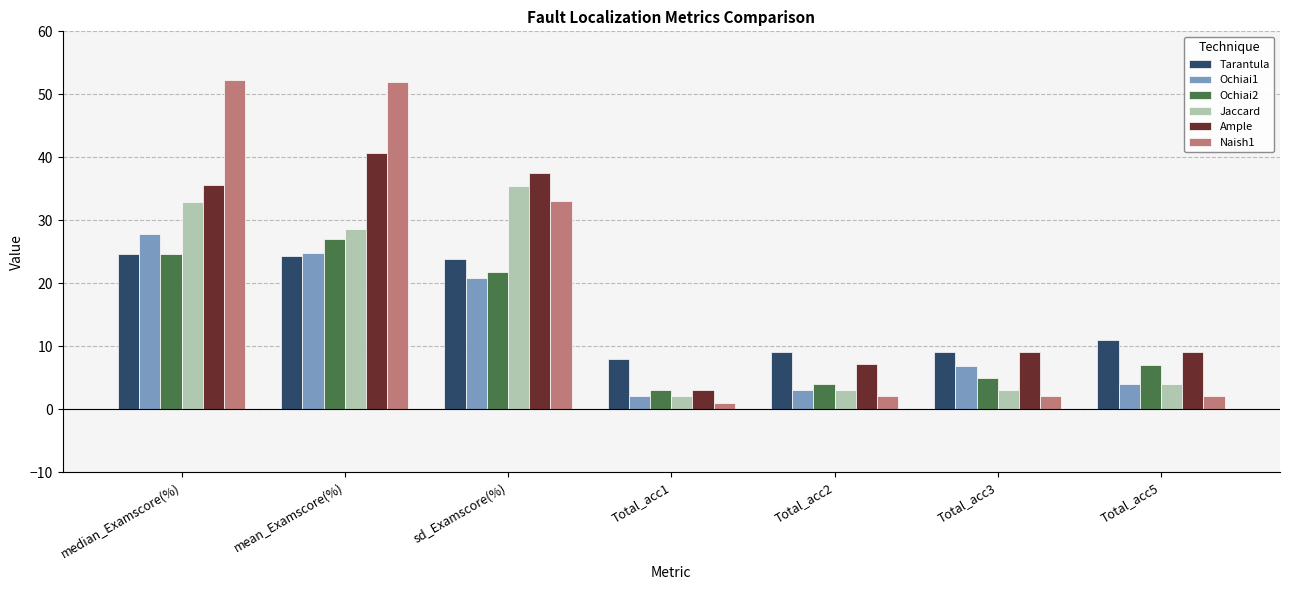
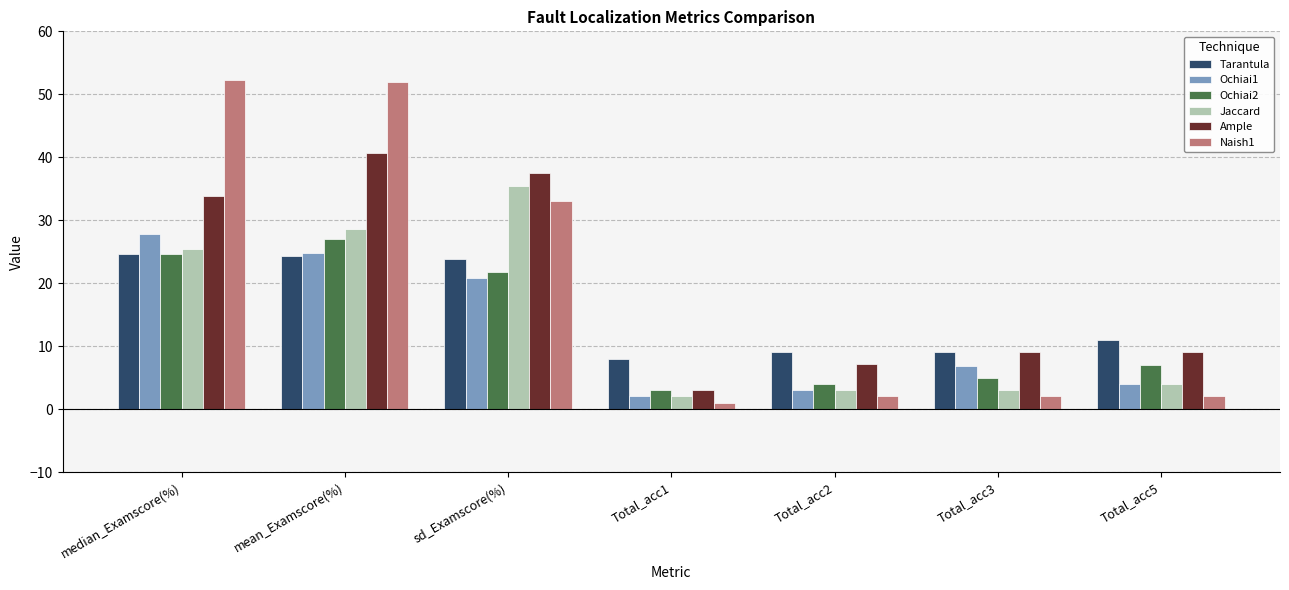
  {
    "Tarantula": {
      "median_Examscore(%)": 25,
      "mean_Examscore(%)": 24,
      "sd_Examscore(%)": 24,
      "Total_acc1": 8,
      "Total_acc2": 9,
      "Total_acc3": 9,
      "Total_acc5": 11
    },
    "Ochiai1": {
      "median_Examscore(%)": 28,
      "mean_Examscore(%)": 25,
      "sd_Examscore(%)": 21,
      "Total_acc1": 2,
      "Total_acc2": 3,
      "Total_acc3": 7,
      "Total_acc5": 4
    },
    "Ochiai2": {
      "median_Examscore(%)": 25,
      "mean_Examscore(%)": 27,
      "sd_Examscore(%)": 22,
      "Total_acc1": 3,
      "Total_acc2": 4,
      "Total_acc3": 5,
      "Total_acc5": 7
    },
    "Jaccard": {
-     "median_Examscore(%)": 33,
+     "median_Examscore(%)": 25,
      "mean_Examscore(%)": 29,
      "sd_Examscore(%)": 35,
      "Total_acc1": 2,
      "Total_acc2": 3,
      "Total_acc3": 3,
      "Total_acc5": 4
    },
    "Ample": {
-     "median_Examscore(%)": 36,
+     "median_Examscore(%)": 34,
      "mean_Examscore(%)": 41,
      "sd_Examscore(%)": 38,
      "Total_acc1": 3,
      "Total_acc2": 7,
      "Total_acc3": 9,
      "Total_acc5": 9
    },
    "Naish1": {
      "median_Examscore(%)": 52,
      "mean_Examscore(%)": 52,
      "sd_Examscore(%)": 33,
      "Total_acc1": 1,
      "Total_acc2": 2,
      "Total_acc3": 2,
      "Total_acc5": 2
    }
  }
